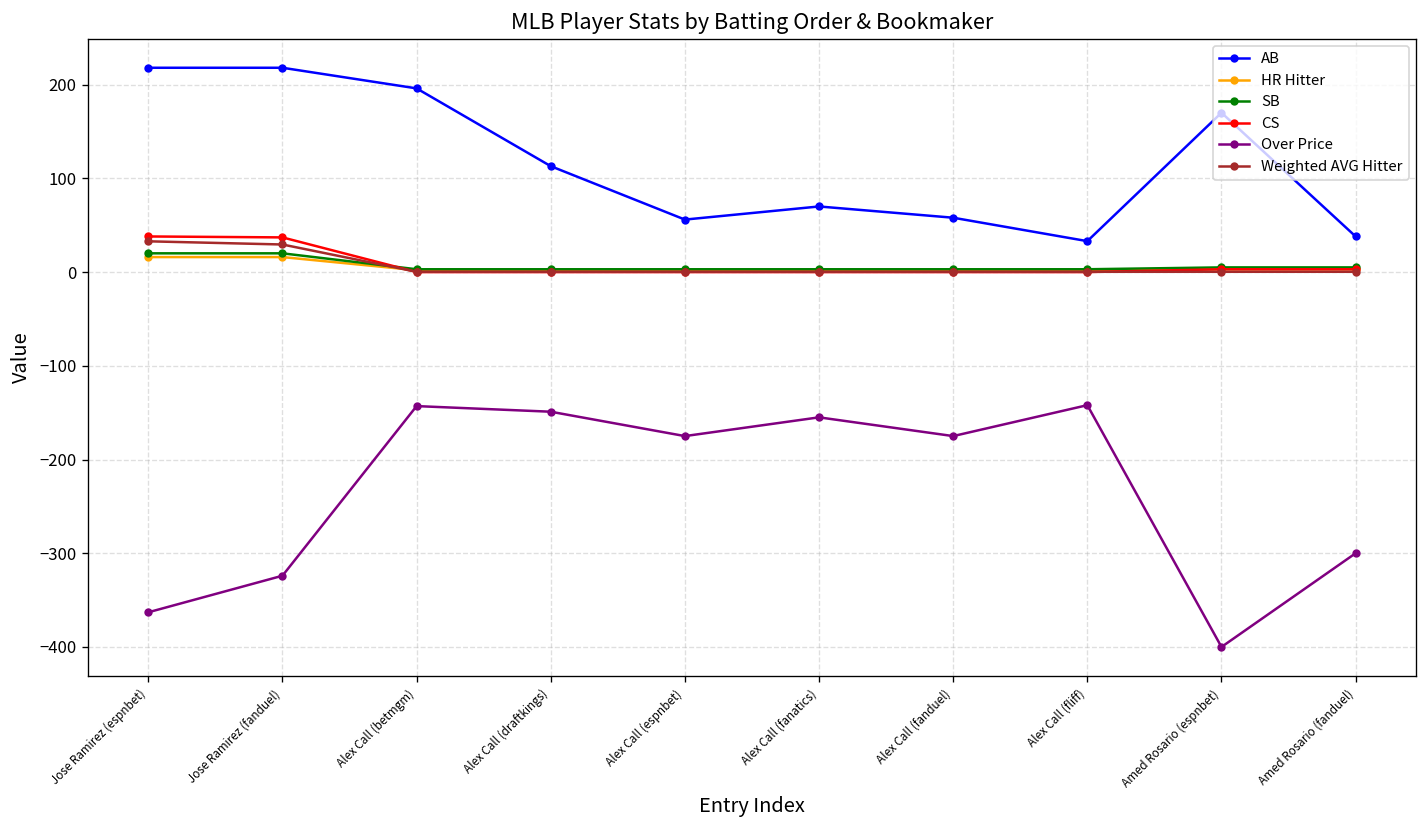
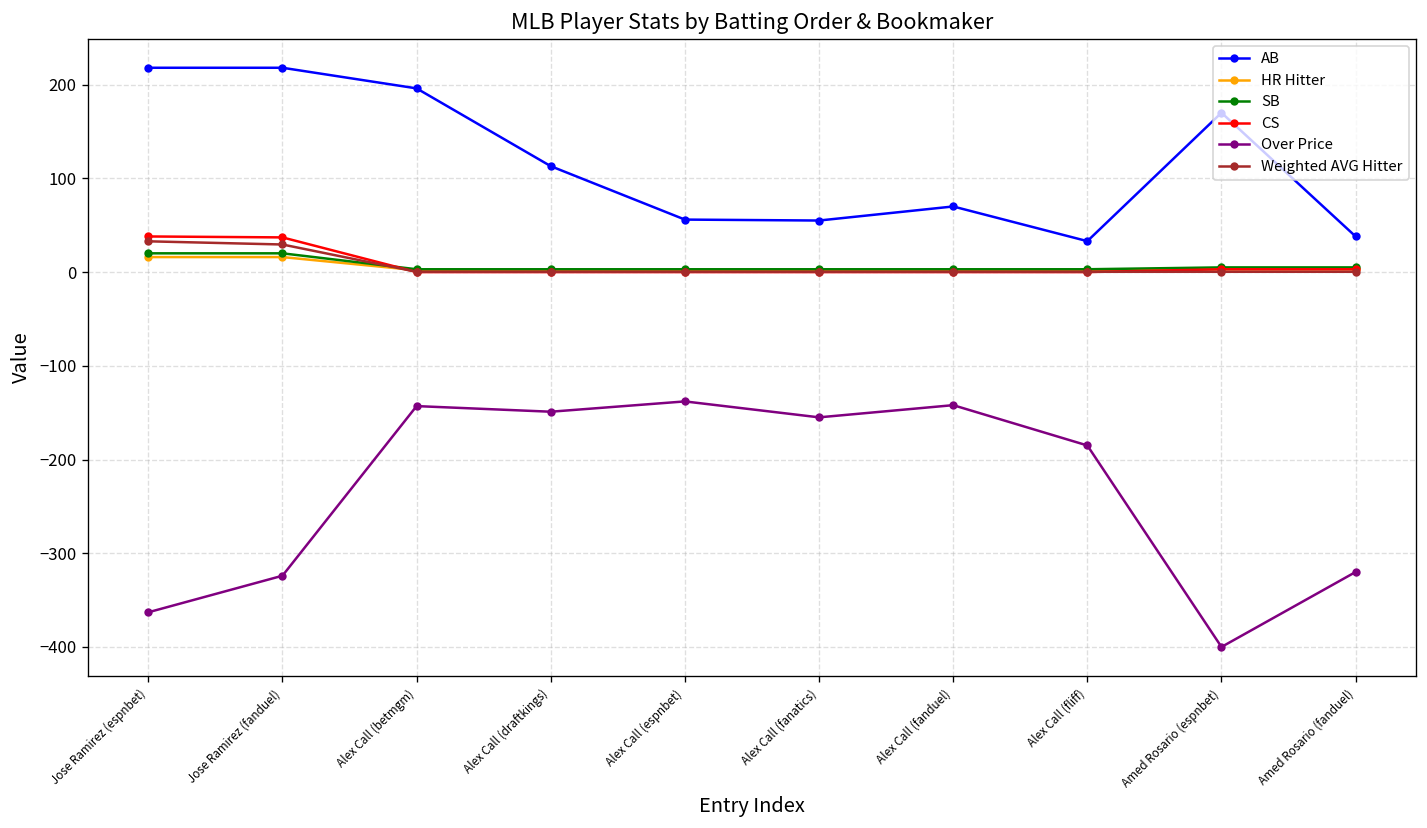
  {
    "AB": {
      "Jose Ramirez (espnbet)": 220,
      "Jose Ramirez (fanduel)": 220,
      "Alex Call (betmgm)": 200,
      "Alex Call (draftkings)": 110,
      "Alex Call (espnbet)": 60,
-     "Alex Call (fanatics)": 70,
-     "Alex Call (fanduel)": 60,
+     "Alex Call (fanatics)": 60,
+     "Alex Call (fanduel)": 70,
      "Alex Call (fliff)": 30,
      "Amed Rosario (fanduel)": 40
    },
    "HR Hitter": {
      "Jose Ramirez (espnbet)": 20,
      "Jose Ramirez (fanduel)": 20
    },
    "SB": {
      "Jose Ramirez (espnbet)": 20,
      "Jose Ramirez (fanduel)": 20
    },
    "CS": {
      "Jose Ramirez (espnbet)": 40,
      "Jose Ramirez (fanduel)": 40
    },
    "Over Price": {
      "Jose Ramirez (espnbet)": -360,
      "Jose Ramirez (fanduel)": -320,
      "Alex Call (betmgm)": -140,
      "Alex Call (draftkings)": -150,
-     "Alex Call (espnbet)": -180,
+     "Alex Call (espnbet)": -140,
      "Alex Call (fanatics)": -160,
-     "Alex Call (fanduel)": -180,
-     "Alex Call (fliff)": -140,
+     "Alex Call (fanduel)": -140,
+     "Alex Call (fliff)": -190,
      "Amed Rosario (espnbet)": -400,
-     "Amed Rosario (fanduel)": -300
+     "Amed Rosario (fanduel)": -320
    },
    "Weighted AVG Hitter": {
      "Jose Ramirez (espnbet)": 30,
      "Jose Ramirez (fanduel)": 30
    }
  }
